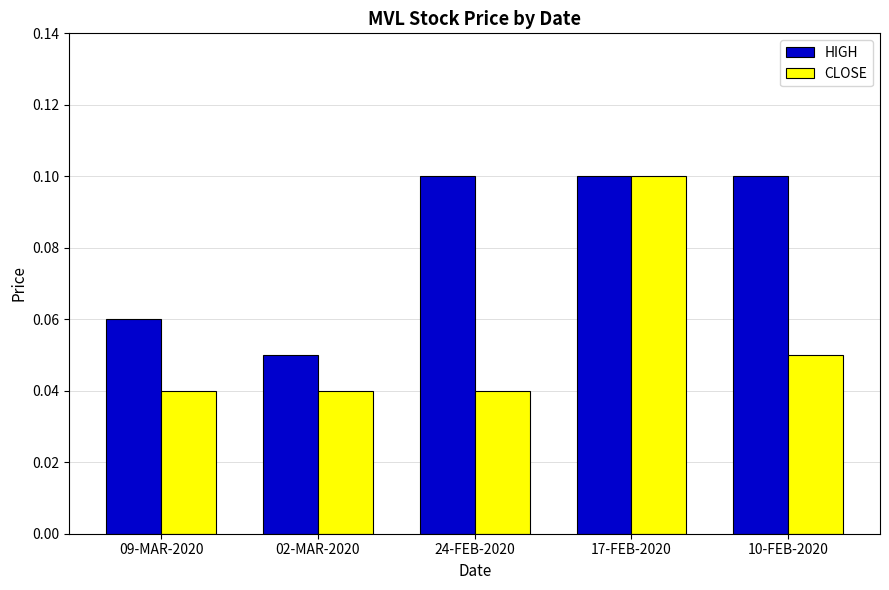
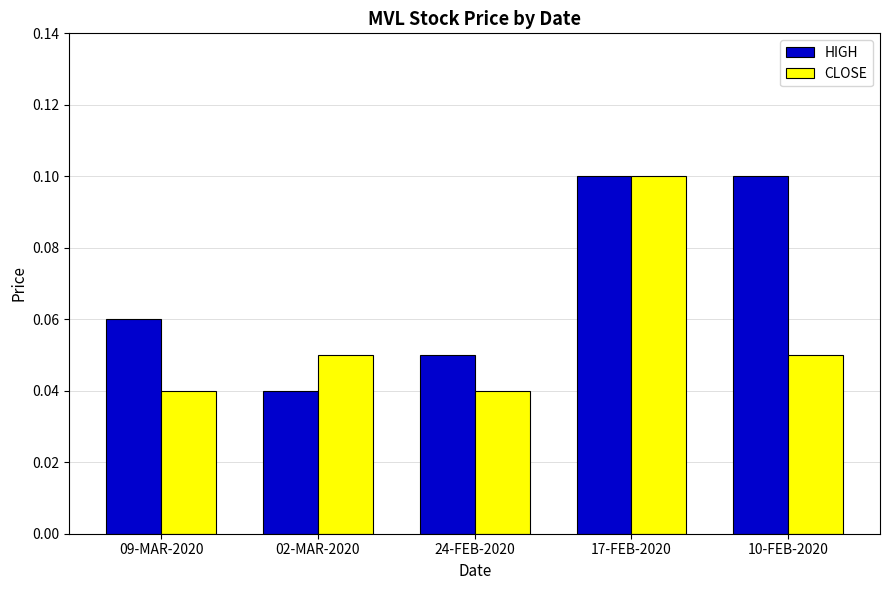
  {
    "HIGH": {
      "09-MAR-2020": 0.06,
-     "02-MAR-2020": 0.05,
-     "24-FEB-2020": 0.10,
+     "02-MAR-2020": 0.04,
+     "24-FEB-2020": 0.05,
      "17-FEB-2020": 0.10,
      "10-FEB-2020": 0.10
    },
    "CLOSE": {
      "09-MAR-2020": 0.04,
-     "02-MAR-2020": 0.04,
+     "02-MAR-2020": 0.05,
      "24-FEB-2020": 0.04,
      "17-FEB-2020": 0.10,
      "10-FEB-2020": 0.05
    }
  }
